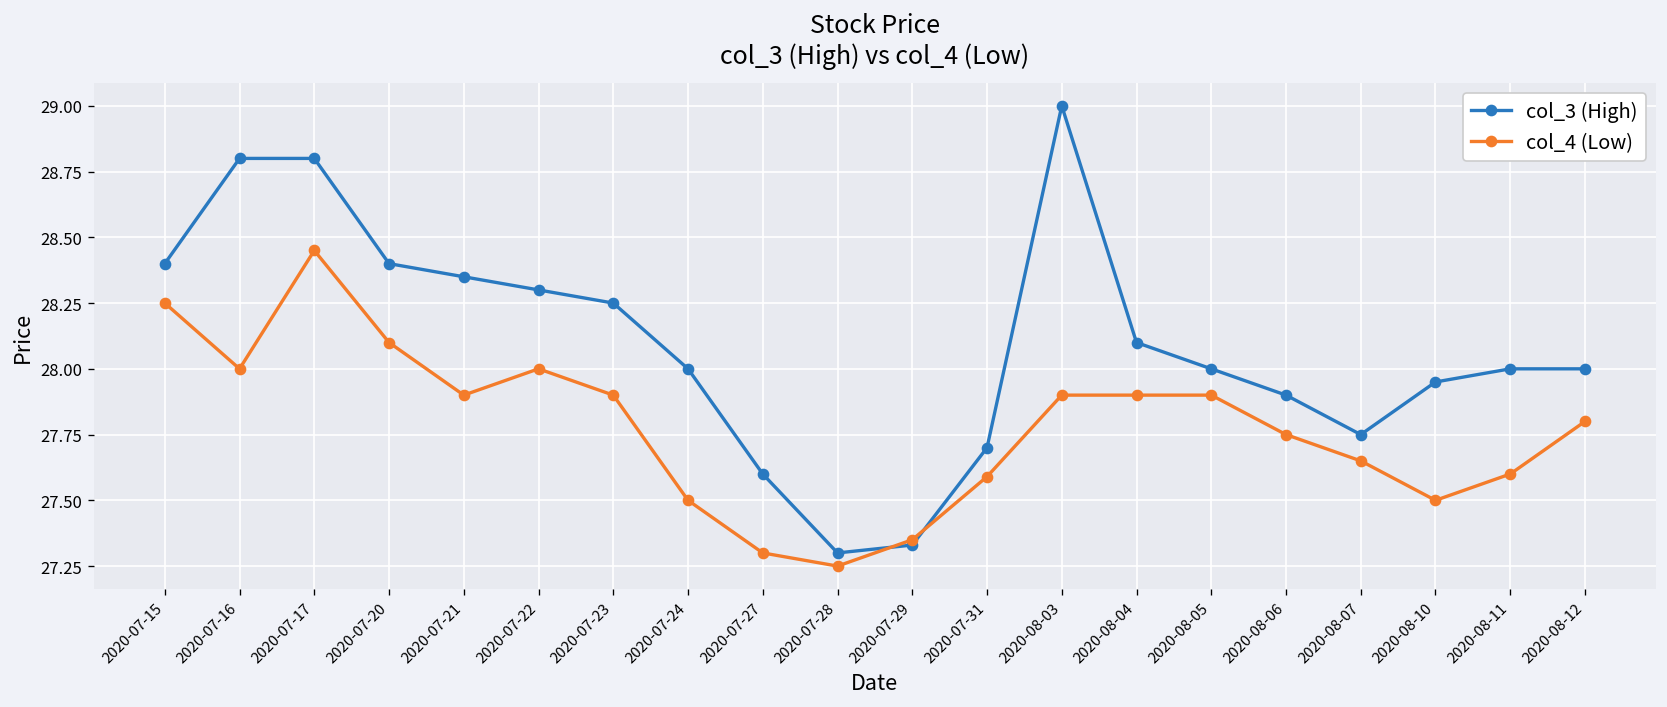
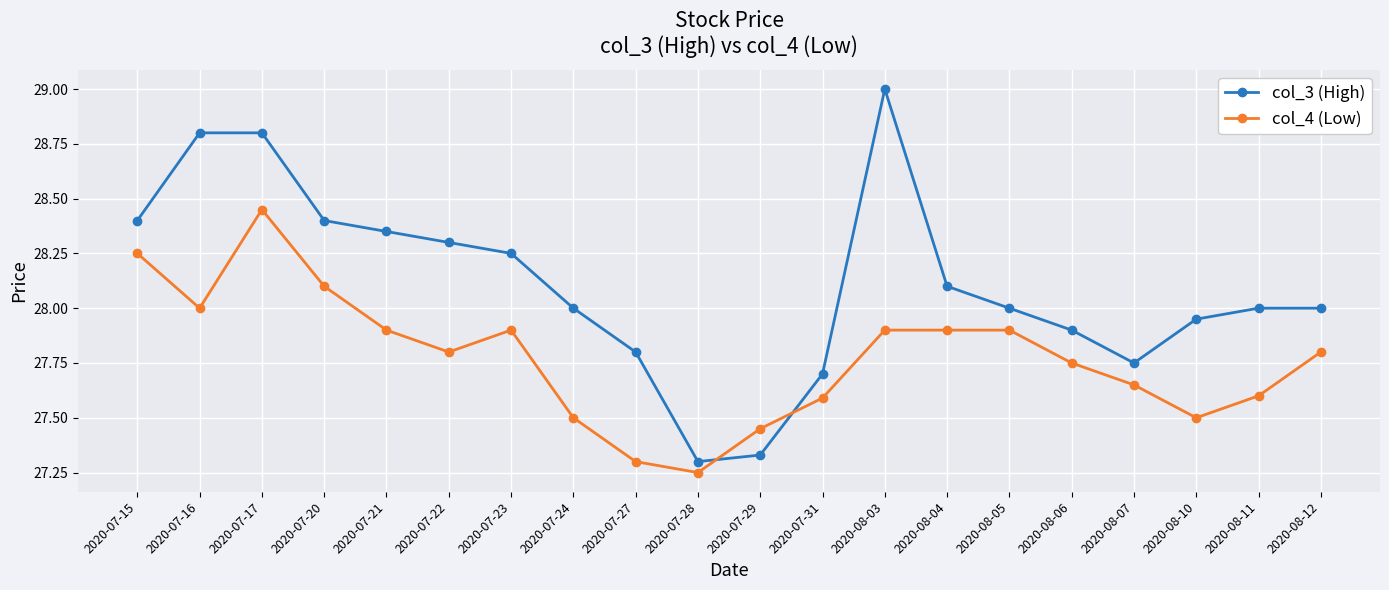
  {
    "col_3 (High)": {
      "2020-07-15": 28.4,
      "2020-07-16": 28.8,
      "2020-07-17": 28.8,
      "2020-07-20": 28.4,
      "2020-07-21": 28.35,
      "2020-07-22": 28.3,
      "2020-07-23": 28.25,
      "2020-07-24": 28.0,
-     "2020-07-27": 27.6,
+     "2020-07-27": 27.8,
      "2020-07-28": 27.3,
      "2020-07-29": 27.33,
      "2020-07-31": 27.7,
      "2020-08-03": 29.0,
      "2020-08-04": 28.1,
      "2020-08-05": 28.0,
      "2020-08-06": 27.9,
      "2020-08-07": 27.75,
      "2020-08-10": 27.95,
      "2020-08-11": 28.0,
      "2020-08-12": 28.0
    },
    "col_4 (Low)": {
      "2020-07-15": 28.25,
      "2020-07-16": 28.00,
      "2020-07-17": 28.45,
      "2020-07-20": 28.10,
      "2020-07-21": 27.90,
-     "2020-07-22": 28.0,
+     "2020-07-22": 27.8,
      "2020-07-23": 27.90,
      "2020-07-24": 27.50,
      "2020-07-27": 27.30,
      "2020-07-28": 27.25,
-     "2020-07-29": 27.35,
+     "2020-07-29": 27.45,
      "2020-07-31": 27.59,
      "2020-08-03": 27.90,
      "2020-08-04": 27.90,
      "2020-08-05": 27.90,
      "2020-08-06": 27.75,
      "2020-08-07": 27.65,
      "2020-08-10": 27.50,
      "2020-08-11": 27.60,
      "2020-08-12": 27.80
    }
  }
